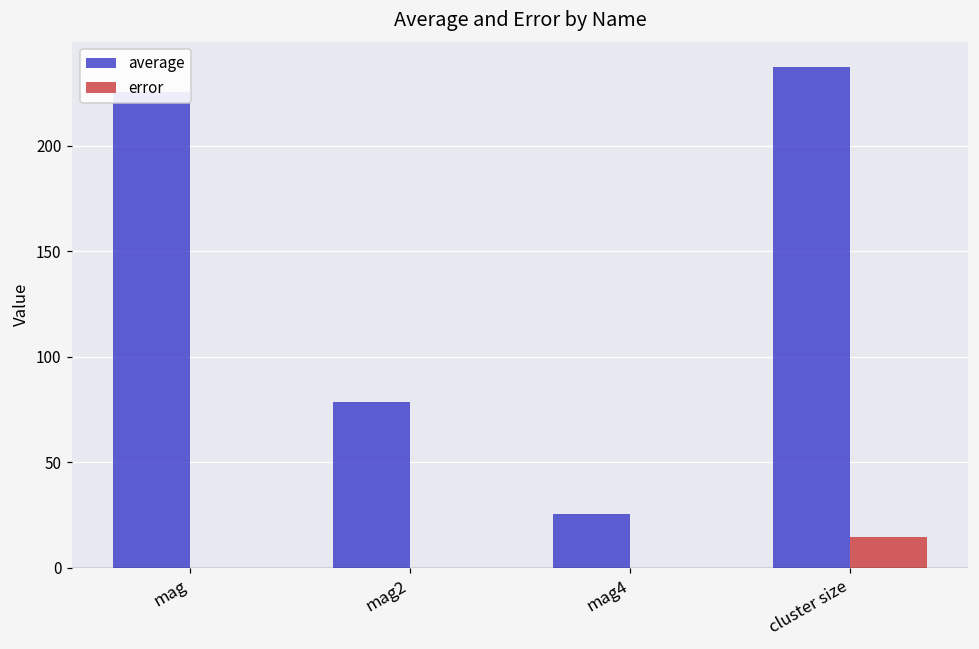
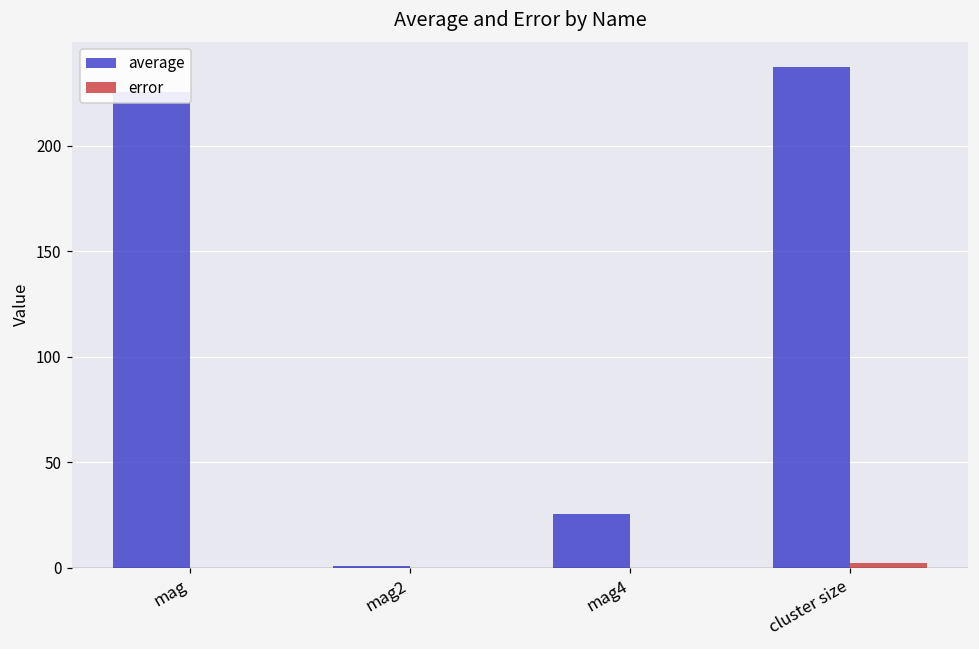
  {
    "average": {
-     "mag2": 78,
+     "mag2": 1,
      "mag4": 25,
      "cluster size": 238
    },
    "error": {
-     "cluster size": 14
+     "cluster size": 2
    }
  }
